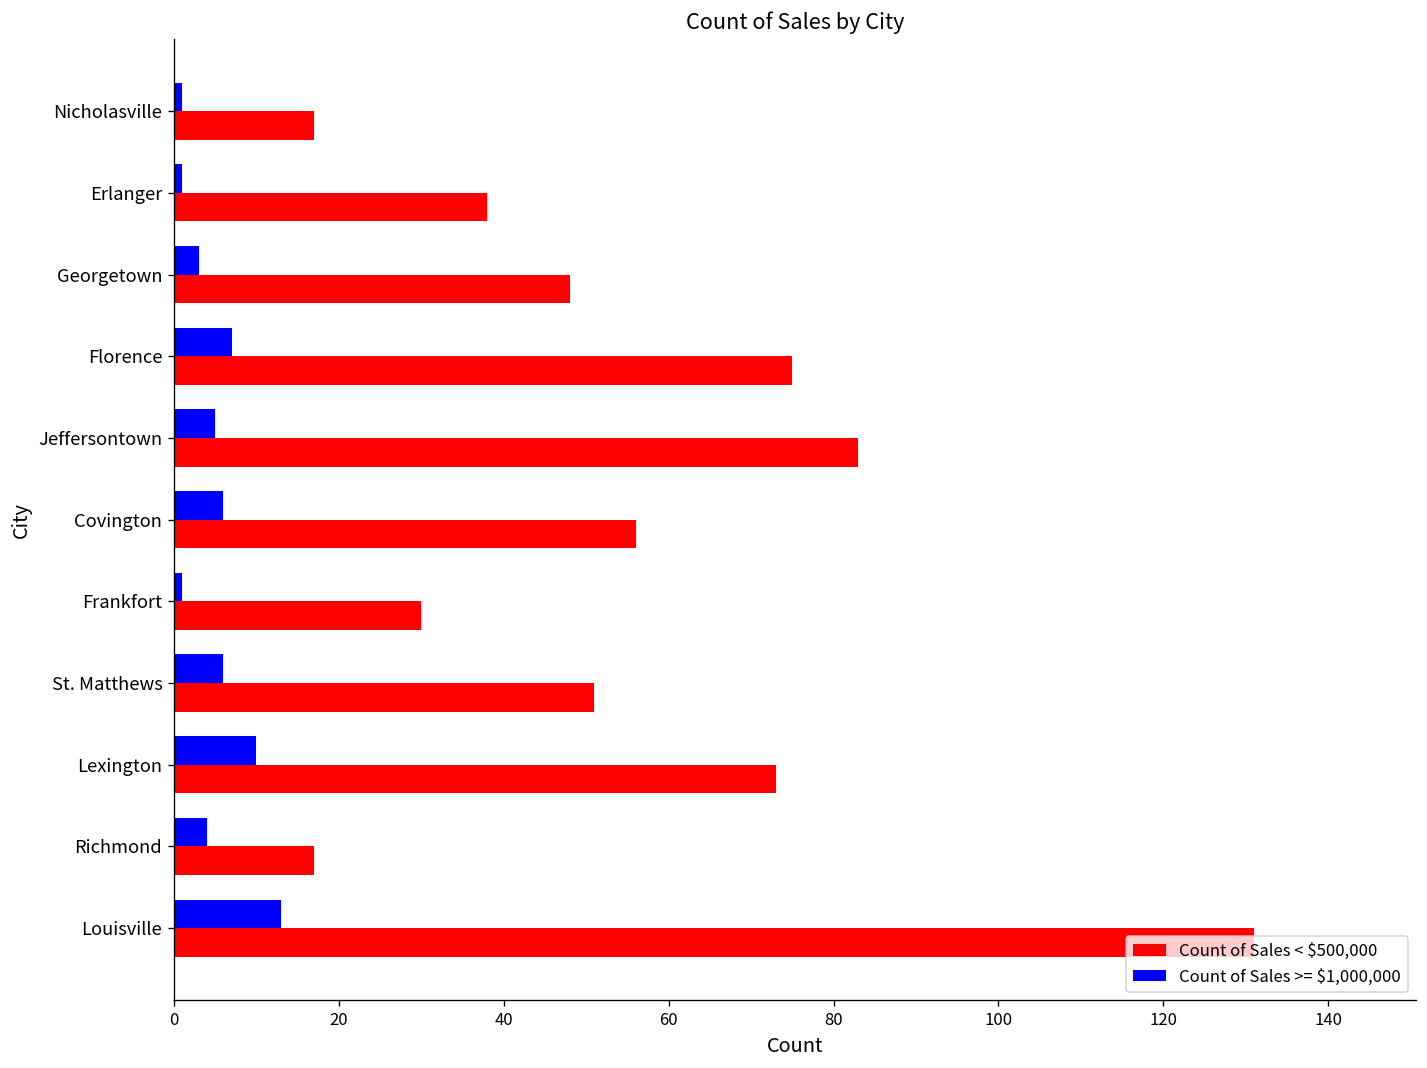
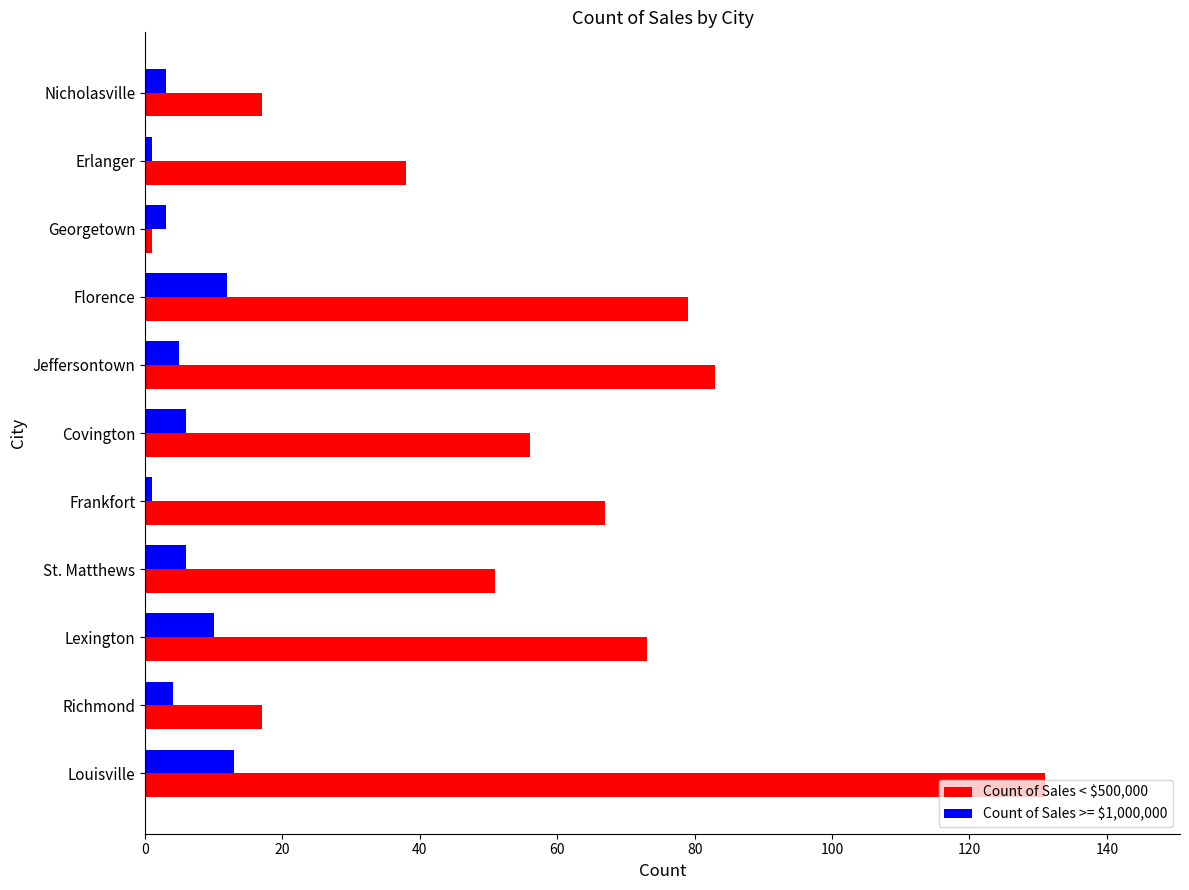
  {
    "Count of Sales < $500,000": {
      "Nicholasville": 17,
      "Erlanger": 38,
-     "Georgetown": 48,
-     "Florence": 75,
+     "Georgetown": 1,
+     "Florence": 79,
      "Jeffersontown": 83,
      "Covington": 56,
-     "Frankfort": 30,
+     "Frankfort": 67,
      "St. Matthews": 51,
      "Lexington": 73,
      "Richmond": 17
    },
    "Count of Sales >= $1,000,000": {
-     "Nicholasville": 1,
+     "Nicholasville": 3,
      "Erlanger": 1,
      "Georgetown": 3,
-     "Florence": 7,
+     "Florence": 12,
      "Jeffersontown": 5,
      "Covington": 6,
      "Frankfort": 1,
      "St. Matthews": 6,
      "Lexington": 10,
      "Richmond": 4,
      "Louisville": 13
    }
  }
